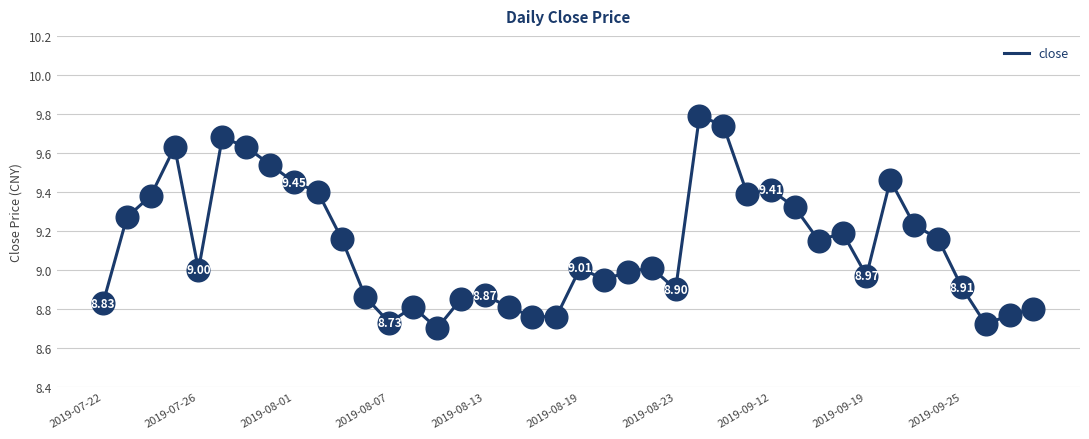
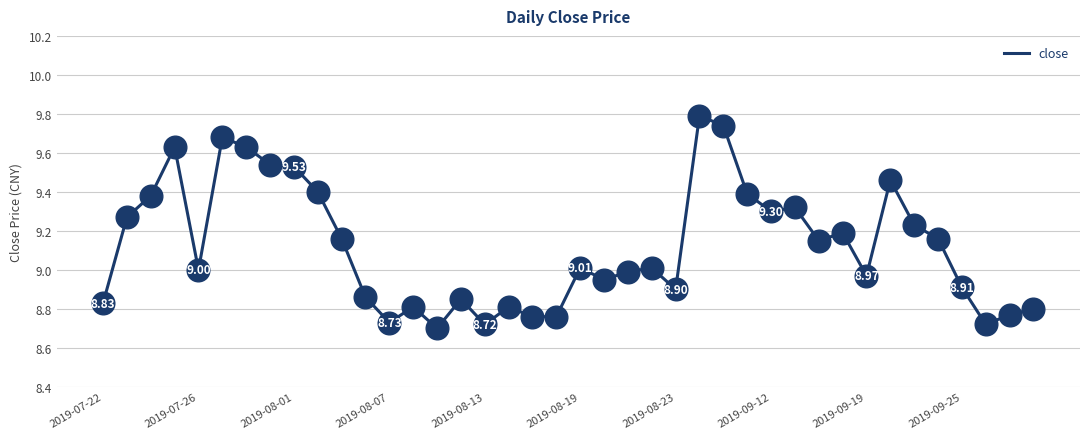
  {
-   "2019-08-01": 9.45,
-   "2019-08-13": 8.87,
-   "2019-09-12": 9.41
+   "2019-08-01": 9.53,
+   "2019-08-13": 8.72,
+   "2019-09-12": 9.30
  }
